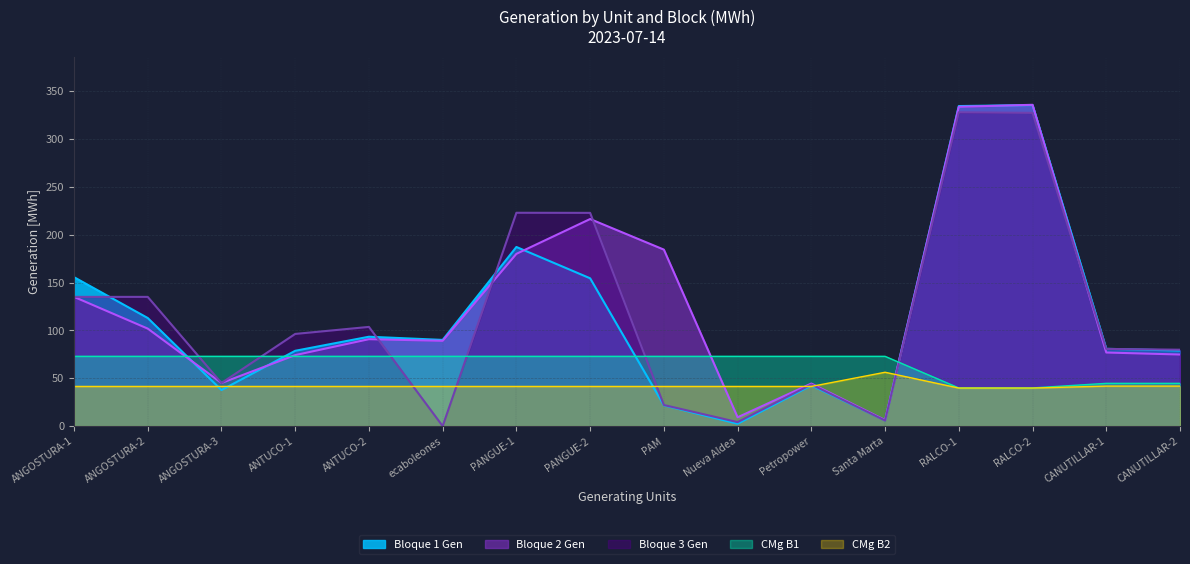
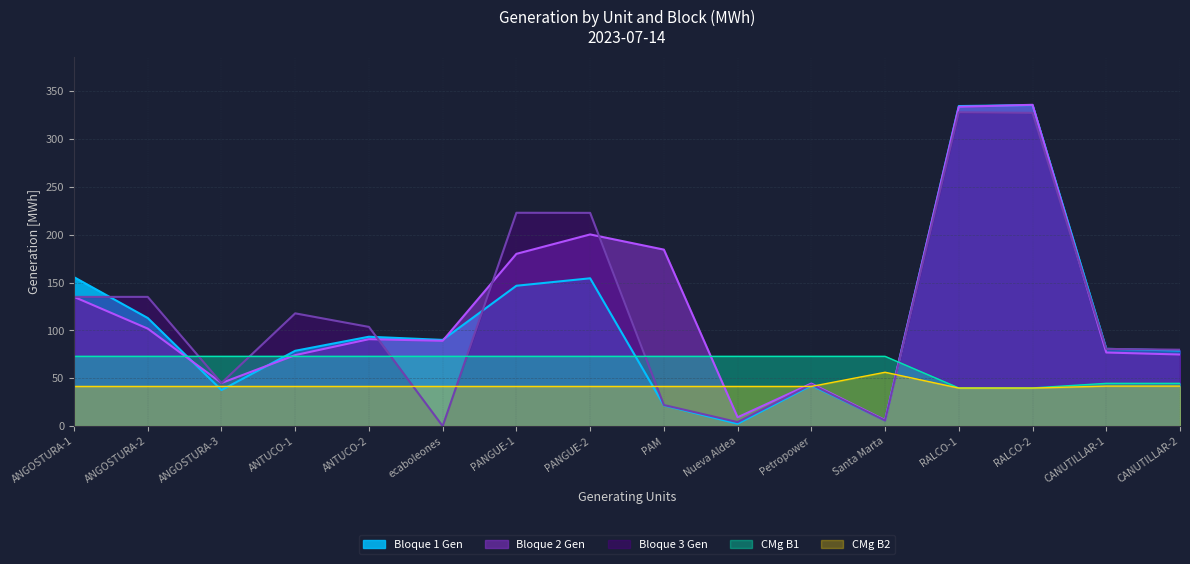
  {
    "Bloque 1 Gen": {
      "ANGOSTURA-1": 160,
      "ANGOSTURA-2": 110,
      "ANGOSTURA-3": 40,
      "ANTUCO-1": 80,
-     "PANGUE-1": 190,
+     "PANGUE-1": 150,
      "PANGUE-2": 150
    },
    "Bloque 2 Gen": {
      "ANGOSTURA-2": 100,
      "PANGUE-1": 180,
-     "PANGUE-2": 220,
+     "PANGUE-2": 200,
      "PAM": 180,
      "Nueva Aldea": 10,
      "CANUTILLAR-1": 80,
      "CANUTILLAR-2": 70
    },
    "Bloque 3 Gen": {
      "ANGOSTURA-2": 140,
-     "ANTUCO-1": 100,
+     "ANTUCO-1": 120,
      "ANTUCO-2": 100,
      "ecaboleones": 0,
      "PANGUE-1": 220,
      "PANGUE-2": 220,
      "RALCO-1": 330,
      "RALCO-2": 330
    },
    "CMg B1": {
      "ANGOSTURA-1": 70,
      "ANGOSTURA-2": 70,
      "ANGOSTURA-3": 70,
      "ANTUCO-2": 70,
      "ecaboleones": 70,
      "PANGUE-1": 70,
      "PANGUE-2": 70,
      "PAM": 70,
      "Nueva Aldea": 70,
      "Petropower": 70,
      "Santa Marta": 70,
      "CANUTILLAR-1": 40,
      "CANUTILLAR-2": 40
    },
    "CMg B2": {
      "ANGOSTURA-1": 40,
      "ANGOSTURA-2": 40,
      "ANGOSTURA-3": 40,
      "ANTUCO-1": 40,
      "ANTUCO-2": 40,
      "ecaboleones": 40,
      "PANGUE-1": 40,
      "PANGUE-2": 40,
      "PAM": 40,
      "Nueva Aldea": 40,
      "Santa Marta": 60,
      "CANUTILLAR-1": 40,
      "CANUTILLAR-2": 40
    }
  }
